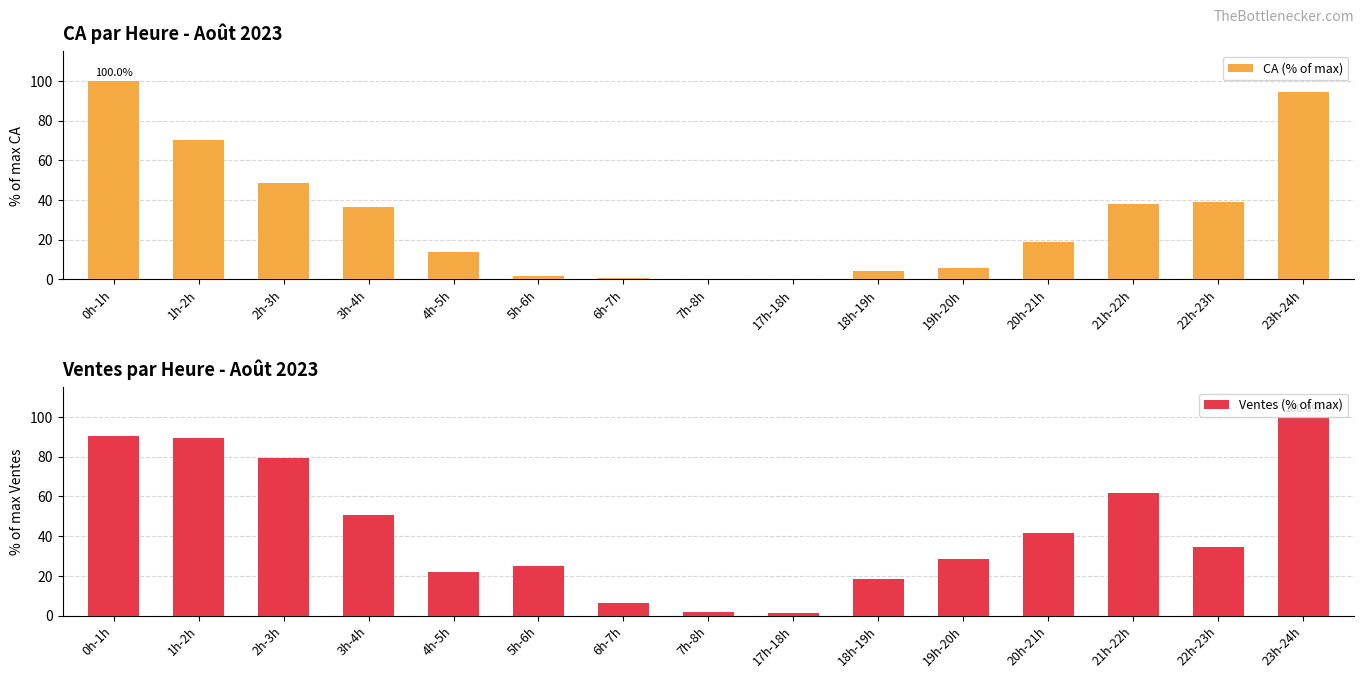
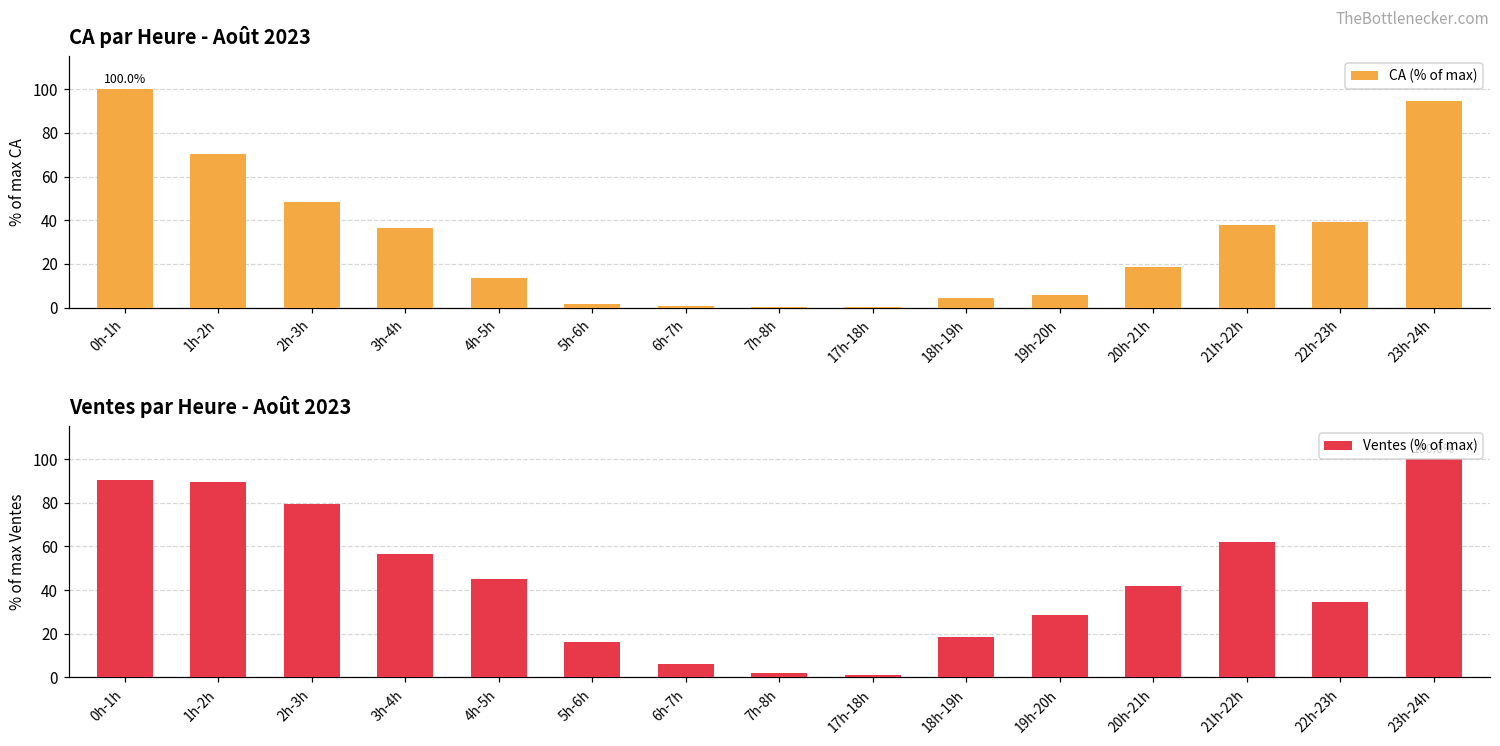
  {
    "CA par Heure - Août 2023": {
      "0h-1h": "100.0%"
    },
    "Ventes par Heure - Août 2023": {
      "0h-1h": "90",
      "1h-2h": "89",
      "2h-3h": "79",
-     "3h-4h": "51",
-     "4h-5h": "22",
-     "5h-6h": "25",
+     "3h-4h": "56",
+     "4h-5h": "45",
+     "5h-6h": "16",
      "6h-7h": "6",
      "7h-8h": "2",
      "18h-19h": "19",
      "19h-20h": "28",
      "20h-21h": "42",
      "21h-22h": "62",
      "22h-23h": "35"
    }
  }
